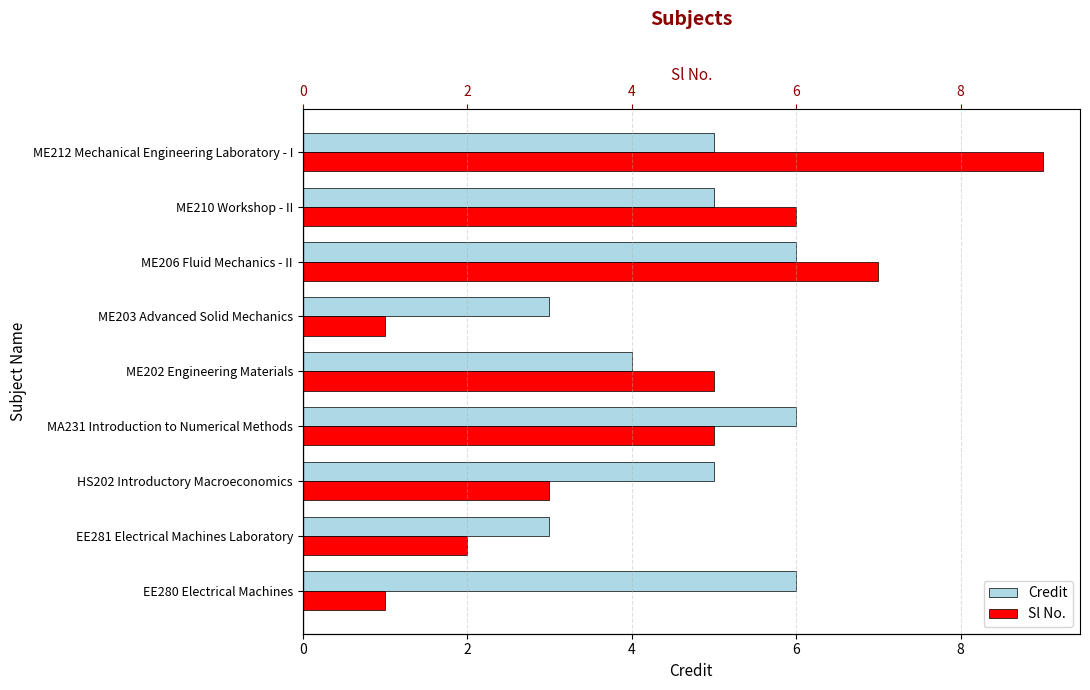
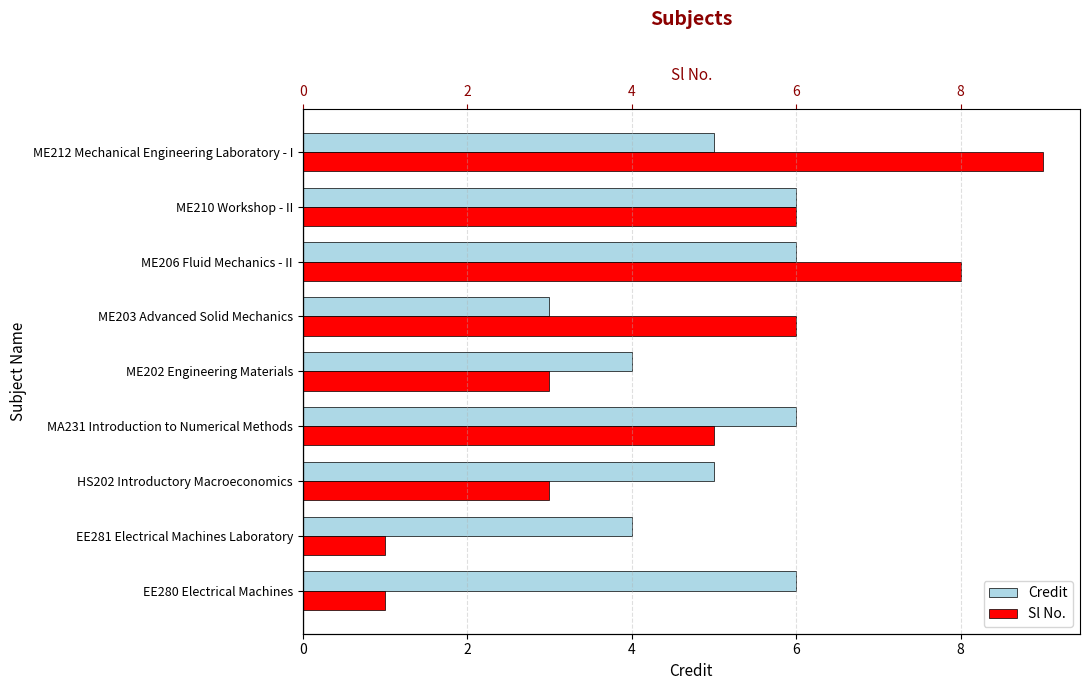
  {
    "Credit": {
      "ME212 Mechanical Engineering Laboratory - I": 5,
-     "ME210 Workshop - II": 5,
+     "ME210 Workshop - II": 6,
      "ME206 Fluid Mechanics - II": 6,
      "ME203 Advanced Solid Mechanics": 3,
      "ME202 Engineering Materials": 4,
      "MA231 Introduction to Numerical Methods": 6,
      "HS202 Introductory Macroeconomics": 5,
-     "EE281 Electrical Machines Laboratory": 3,
+     "EE281 Electrical Machines Laboratory": 4,
      "EE280 Electrical Machines": 6
    },
    "Sl No.": {
      "ME212 Mechanical Engineering Laboratory - I": 9,
      "ME210 Workshop - II": 6,
-     "ME206 Fluid Mechanics - II": 7,
-     "ME203 Advanced Solid Mechanics": 1,
-     "ME202 Engineering Materials": 5,
+     "ME206 Fluid Mechanics - II": 8,
+     "ME203 Advanced Solid Mechanics": 6,
+     "ME202 Engineering Materials": 3,
      "MA231 Introduction to Numerical Methods": 5,
      "HS202 Introductory Macroeconomics": 3,
-     "EE281 Electrical Machines Laboratory": 2,
+     "EE281 Electrical Machines Laboratory": 1,
      "EE280 Electrical Machines": 1
    }
  }
